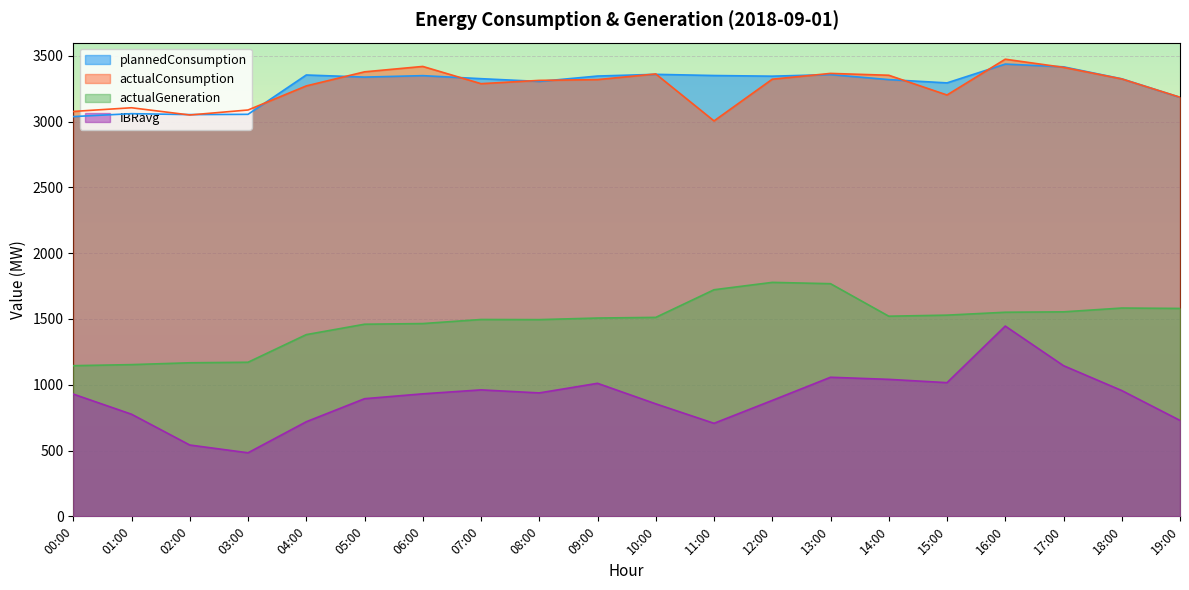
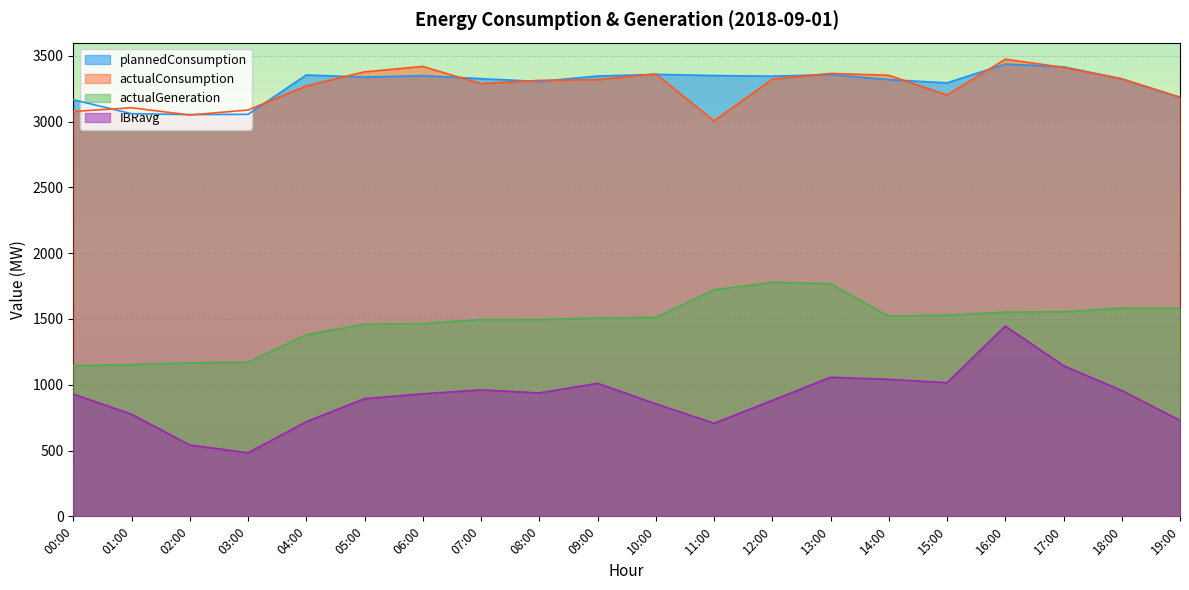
  {
    "plannedConsumption": {
-     "00:00": 3040,
+     "00:00": 3170,
      "04:00": 3350,
      "05:00": 3340,
      "06:00": 3350,
      "07:00": 3330,
      "09:00": 3350,
      "11:00": 3350,
      "12:00": 3350,
      "14:00": 3320,
      "15:00": 3290,
      "16:00": 3440
    },
    "actualConsumption": {
      "00:00": 3080,
      "04:00": 3270,
      "05:00": 3380,
      "06:00": 3420,
      "07:00": 3290,
      "09:00": 3320,
      "11:00": 3010,
      "12:00": 3320,
      "14:00": 3350,
      "15:00": 3200,
      "16:00": 3470
    },
    "actualGeneration": {
      "00:00": 1150,
      "01:00": 1150,
      "02:00": 1170,
      "03:00": 1170,
      "04:00": 1380,
      "05:00": 1460,
      "06:00": 1470,
      "07:00": 1500,
      "08:00": 1500,
      "09:00": 1510,
      "10:00": 1510,
      "11:00": 1720,
      "12:00": 1780,
      "13:00": 1770,
      "14:00": 1520,
      "15:00": 1530,
      "16:00": 1550,
      "17:00": 1550,
      "18:00": 1580,
      "19:00": 1580
    },
    "IBRavg": {
      "00:00": 930,
      "01:00": 780,
      "02:00": 540,
      "03:00": 480,
      "04:00": 720,
      "05:00": 890,
      "06:00": 930,
      "07:00": 960,
      "08:00": 940,
      "09:00": 1010,
      "10:00": 860,
      "11:00": 710,
      "12:00": 880,
      "13:00": 1060,
      "14:00": 1040,
      "15:00": 1020,
      "16:00": 1450,
      "17:00": 1150,
      "18:00": 960,
      "19:00": 730
    }
  }
